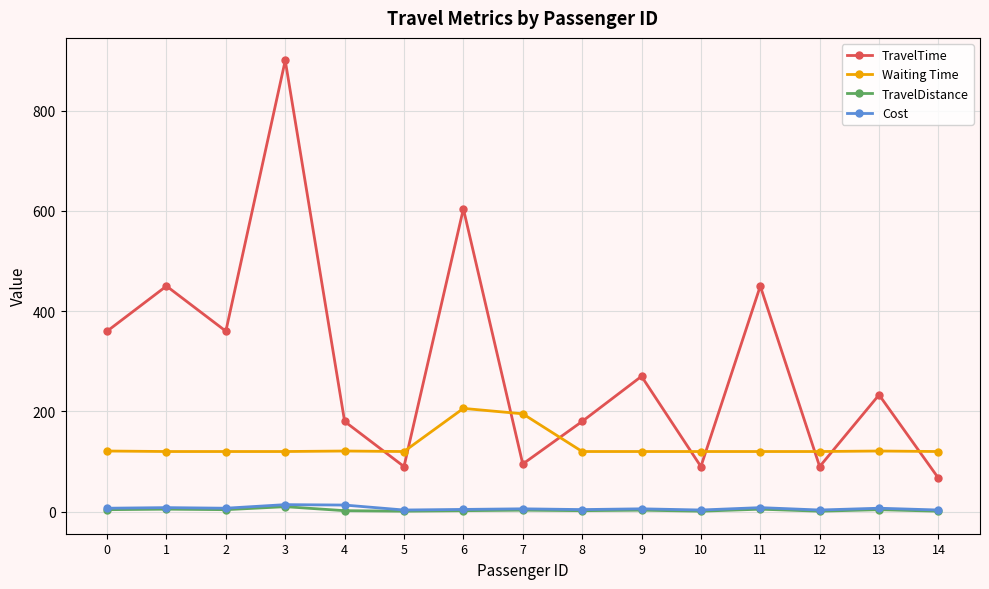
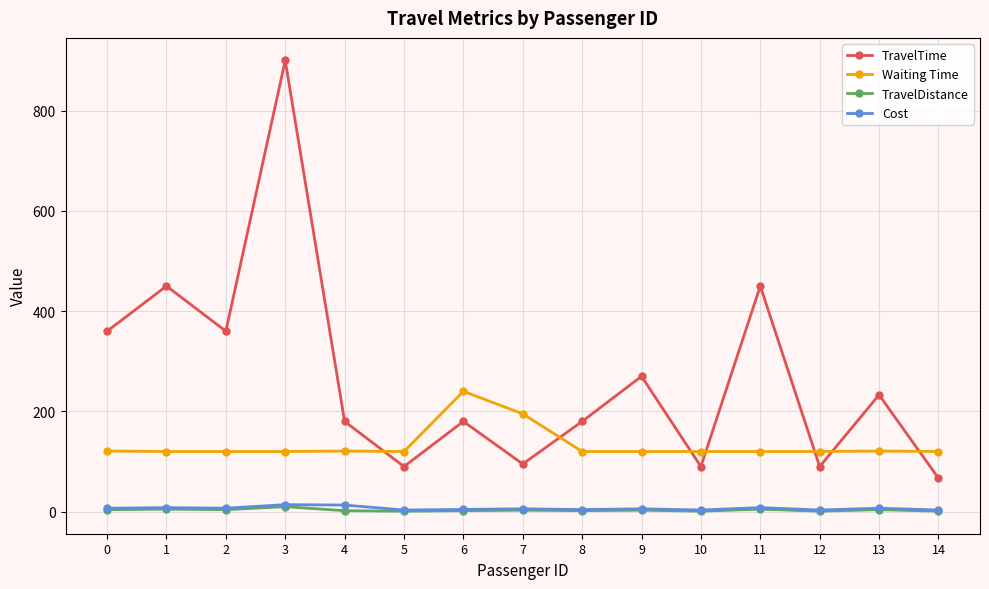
  {
    "TravelTime": {
      "0": 360,
      "1": 450,
      "2": 360,
      "3": 900,
      "4": 180,
      "5": 90,
-     "6": 600,
+     "6": 180,
      "7": 100,
      "8": 180,
      "9": 270,
      "10": 90,
      "11": 450,
      "12": 90,
      "13": 230,
      "14": 70
    },
    "Waiting Time": {
      "0": 120,
      "1": 120,
      "2": 120,
      "3": 120,
      "4": 120,
      "5": 120,
-     "6": 210,
+     "6": 240,
      "7": 200,
      "8": 120,
      "9": 120,
      "10": 120,
      "11": 120,
      "12": 120,
      "13": 120,
      "14": 120
    },
    "TravelDistance": {
      "4": 0
    },
    "Cost": {
      "4": 10
    }
  }
